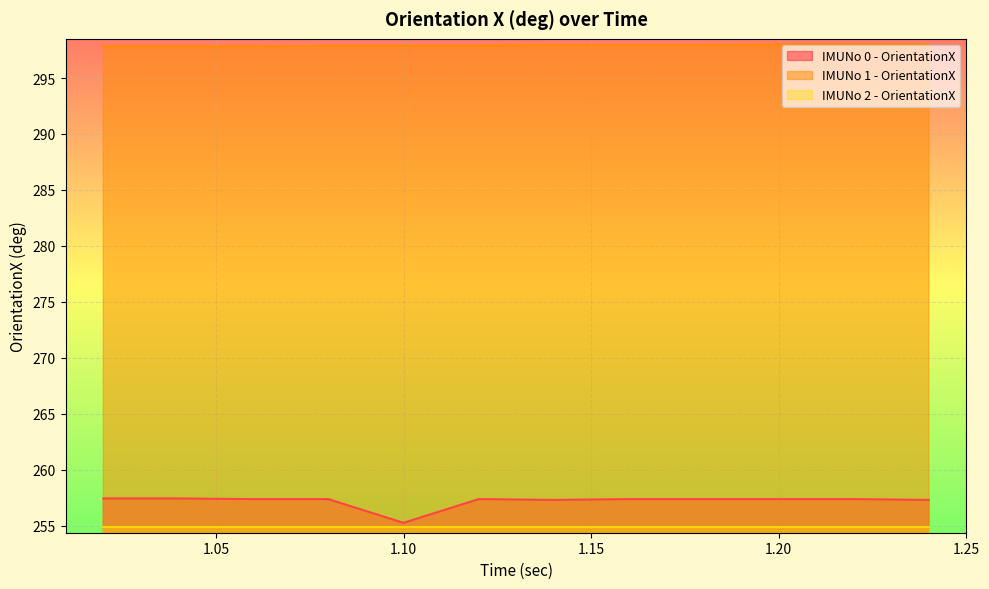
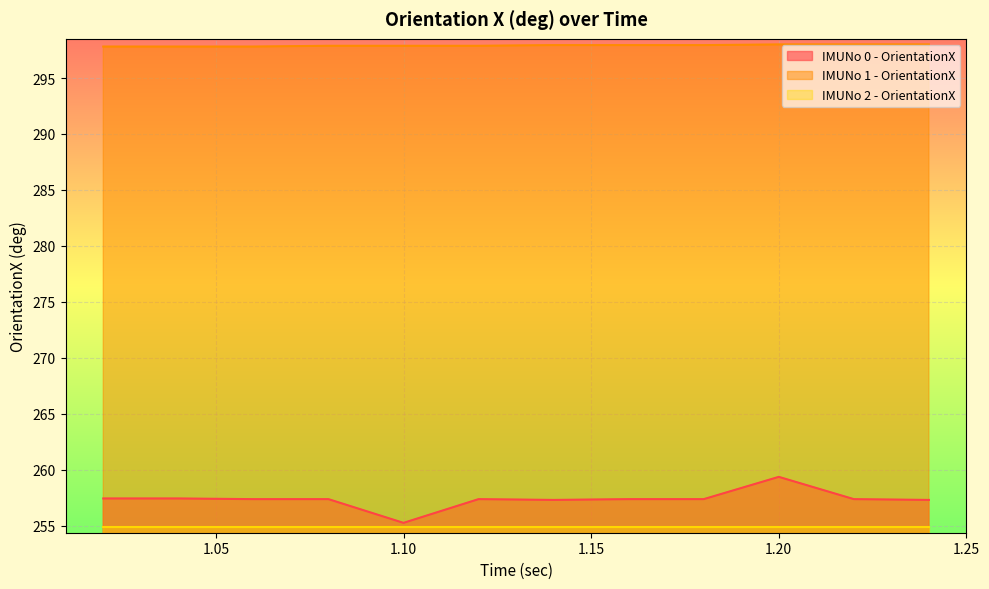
  {
    "IMUNo 0 - OrientationX": {
      "1.10": 255.3,
-     "1.20": 257.4
+     "1.20": 259.4
    },
    "IMUNo 1 - OrientationX": {
      "1.10": 297.9,
      "1.20": 298.0
    },
    "IMUNo 2 - OrientationX": {
      "1.10": 254.9,
      "1.20": 254.9
    }
  }
